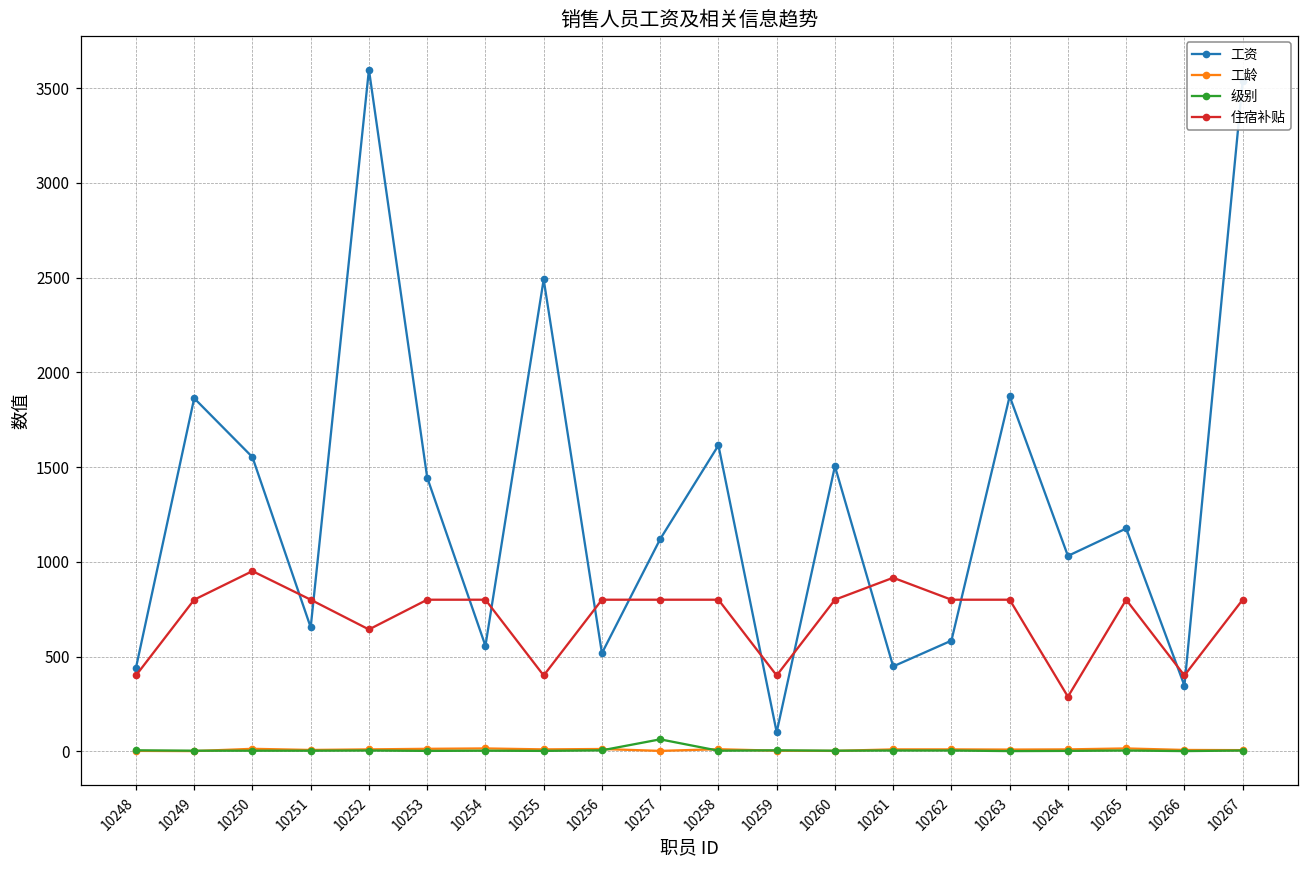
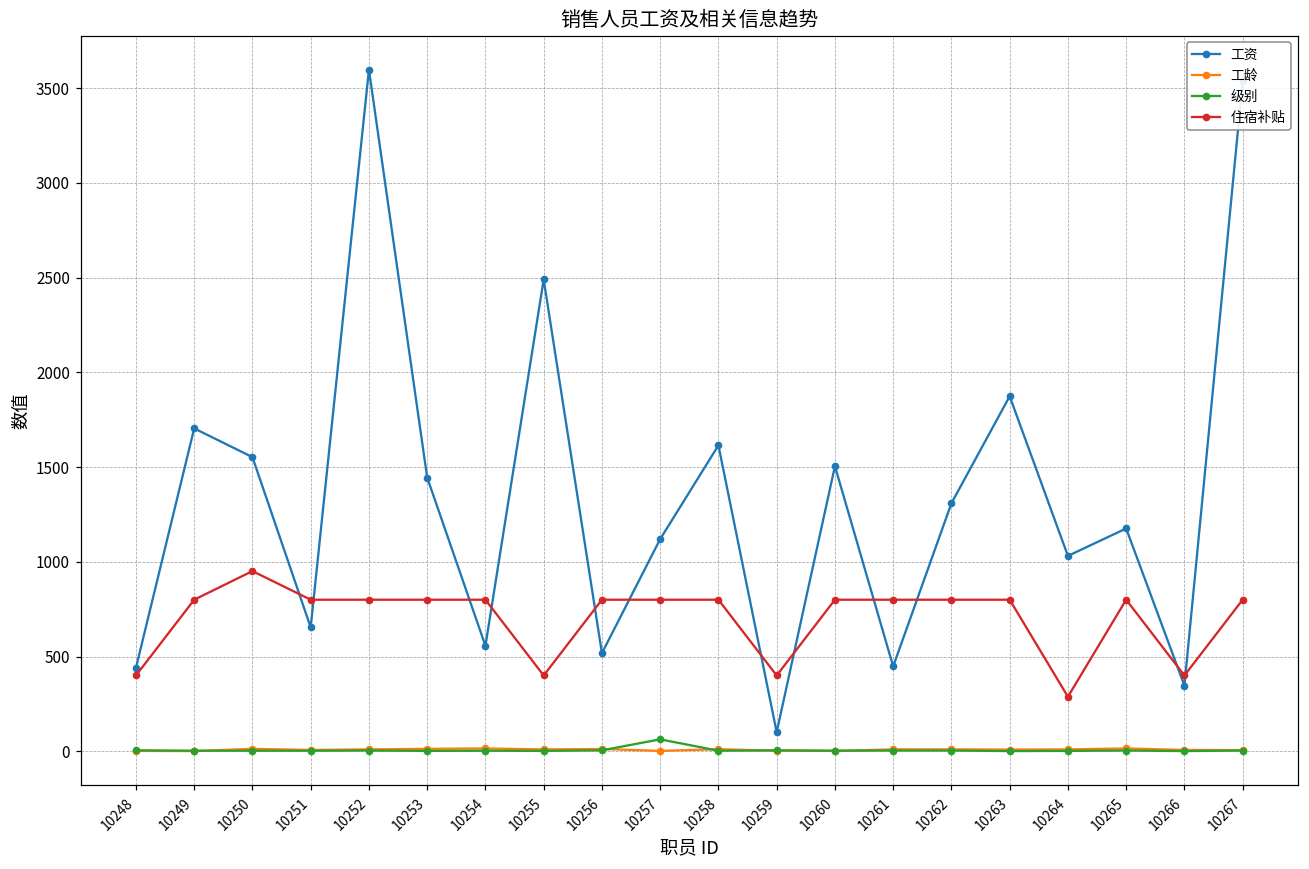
  {
    "工资": {
      "10248": 440,
-     "10249": 1860,
+     "10249": 1700,
      "10250": 1550,
      "10251": 650,
      "10252": 3600,
      "10253": 1440,
      "10254": 560,
      "10255": 2490,
      "10256": 520,
      "10257": 1120,
      "10258": 1610,
      "10259": 100,
      "10260": 1500,
      "10261": 450,
-     "10262": 580,
+     "10262": 1310,
      "10263": 1870,
      "10264": 1030,
      "10265": 1180,
      "10266": 350
    },
    "工龄": {
      "10257": 0
    },
    "级别": {
      "10257": 60
    },
    "住宿补贴": {
      "10248": 400,
      "10249": 800,
      "10250": 950,
      "10251": 800,
-     "10252": 640,
+     "10252": 800,
      "10253": 800,
      "10254": 800,
      "10255": 400,
      "10256": 800,
      "10257": 800,
      "10258": 800,
      "10259": 400,
      "10260": 800,
-     "10261": 920,
+     "10261": 800,
      "10262": 800,
      "10263": 800,
      "10264": 290,
      "10265": 800,
      "10266": 400,
      "10267": 800
    }
  }
